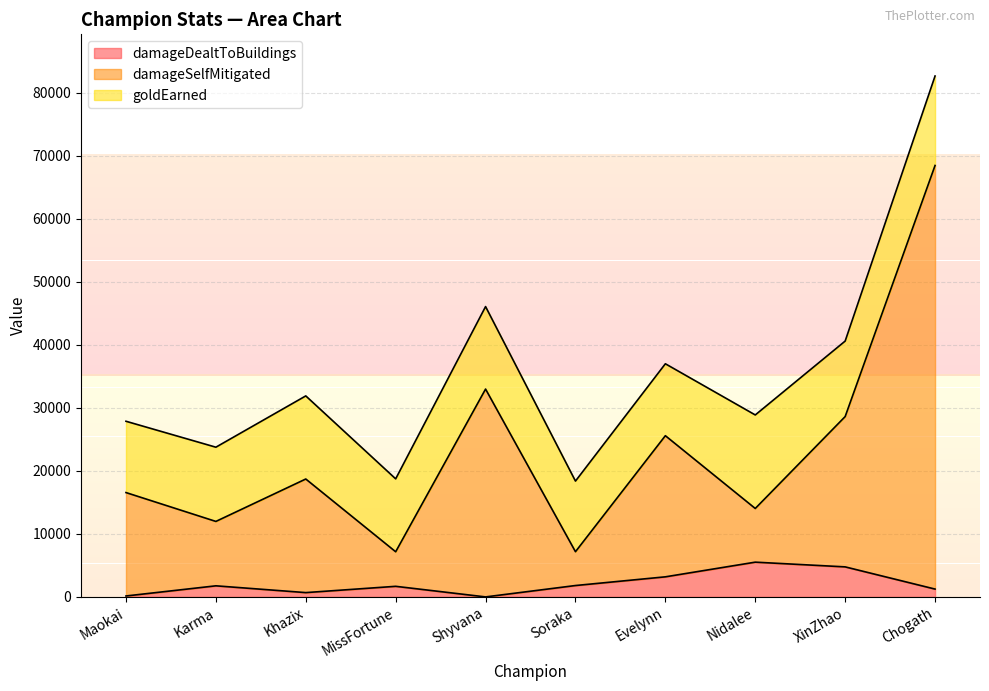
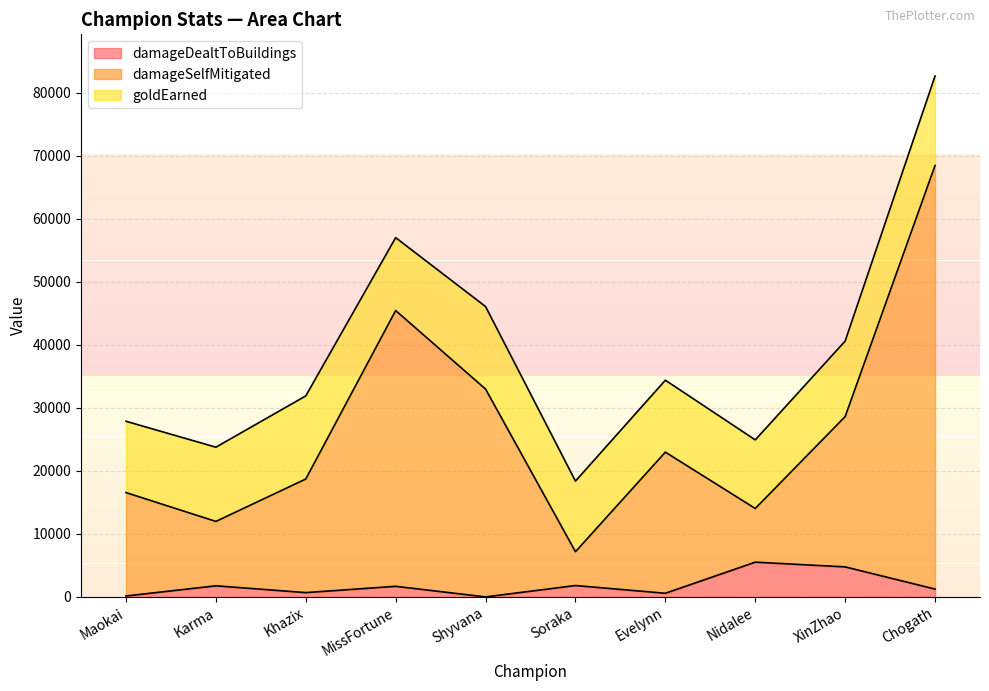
  {
    "damageDealtToBuildings": {
      "Maokai": 0,
      "Karma": 2000,
      "Khazix": 1000,
      "MissFortune": 2000,
      "Shyvana": 0,
      "Soraka": 2000,
-     "Evelynn": 3000,
+     "Evelynn": 1000,
      "Nidalee": 6000,
      "XinZhao": 5000,
      "Chogath": 1000
    },
    "damageSelfMitigated": {
      "Maokai": 16000,
      "Karma": 10000,
      "Khazix": 18000,
-     "MissFortune": 5000,
+     "MissFortune": 44000,
      "Shyvana": 33000,
      "Soraka": 5000,
      "Evelynn": 22000,
      "Nidalee": 9000,
      "XinZhao": 24000,
      "Chogath": 67000
    },
    "goldEarned": {
      "Maokai": 11000,
      "Karma": 12000,
      "Khazix": 13000,
      "MissFortune": 12000,
      "Shyvana": 13000,
      "Soraka": 11000,
      "Evelynn": 11000,
-     "Nidalee": 15000,
+     "Nidalee": 11000,
      "XinZhao": 12000,
      "Chogath": 14000
    }
  }
